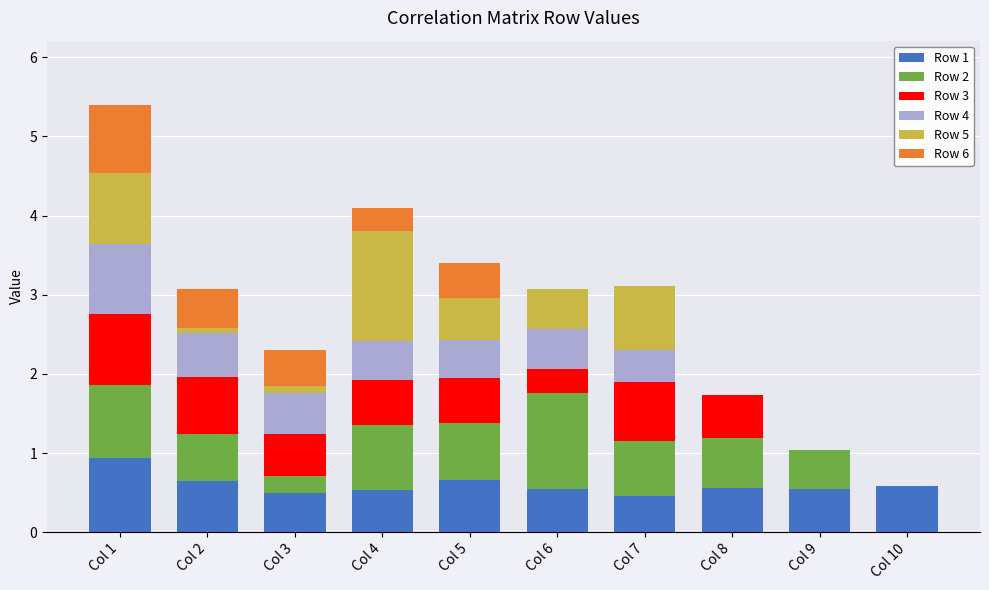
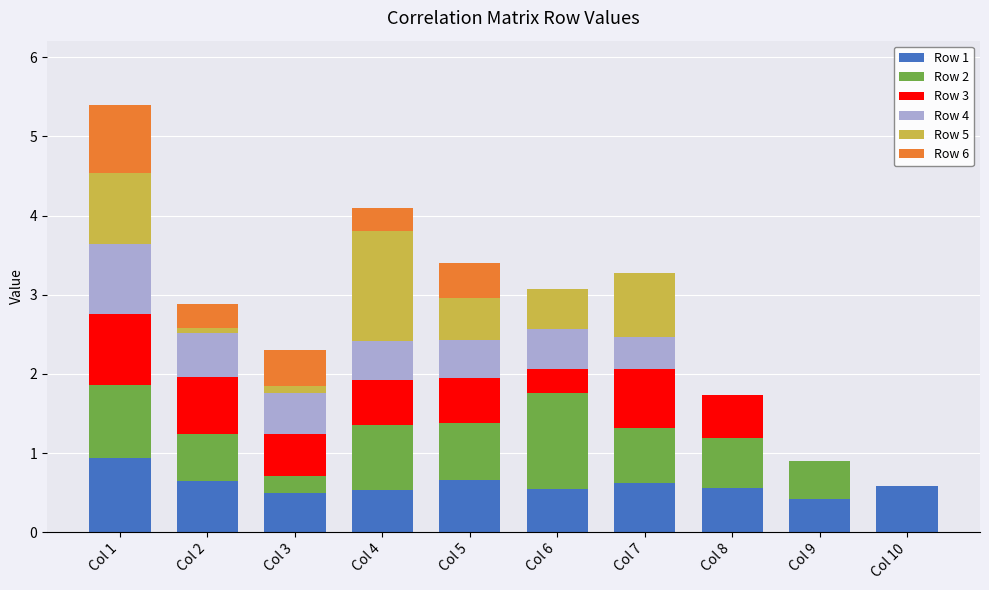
  {
    "Row 1": {
      "Col 1": 0.9,
      "Col 2": 0.6,
      "Col 3": 0.5,
      "Col 4": 0.5,
      "Col 5": 0.7,
      "Col 6": 0.5,
-     "Col 7": 0.5,
+     "Col 7": 0.6,
      "Col 8": 0.6,
-     "Col 9": 0.5,
+     "Col 9": 0.4,
      "Col 10": 0.6
    },
    "Row 2": {
      "Col 1": 0.9,
      "Col 2": 0.6,
      "Col 3": 0.2,
      "Col 4": 0.8,
      "Col 5": 0.7,
      "Col 6": 1.2,
      "Col 7": 0.7,
      "Col 8": 0.6,
      "Col 9": 0.5,
      "Col 10": 0.0
    },
    "Row 3": {
      "Col 1": 0.9,
      "Col 2": 0.7,
      "Col 3": 0.5,
      "Col 4": 0.6,
      "Col 5": 0.6,
      "Col 6": 0.3,
      "Col 7": 0.7,
      "Col 8": 0.5,
      "Col 9": 0.0,
      "Col 10": 0.0
    },
    "Row 4": {
      "Col 1": 0.9,
      "Col 2": 0.6,
      "Col 3": 0.5,
      "Col 4": 0.5,
      "Col 5": 0.5,
      "Col 6": 0.5,
      "Col 7": 0.4,
      "Col 8": 0.0,
      "Col 9": 0.0,
      "Col 10": 0.0
    },
    "Row 5": {
      "Col 1": 0.9,
      "Col 2": 0.1,
      "Col 3": 0.1,
      "Col 4": 1.4,
      "Col 5": 0.5,
      "Col 6": 0.5,
      "Col 7": 0.8,
      "Col 8": 0.0,
      "Col 9": 0.0,
      "Col 10": 0.0
    },
    "Row 6": {
      "Col 1": 0.9,
-     "Col 2": 0.5,
+     "Col 2": 0.3,
      "Col 3": 0.5,
      "Col 4": 0.3,
      "Col 5": 0.4,
      "Col 6": 0.0,
      "Col 7": 0.0,
      "Col 8": 0.0,
      "Col 9": 0.0,
      "Col 10": 0.0
    }
  }
